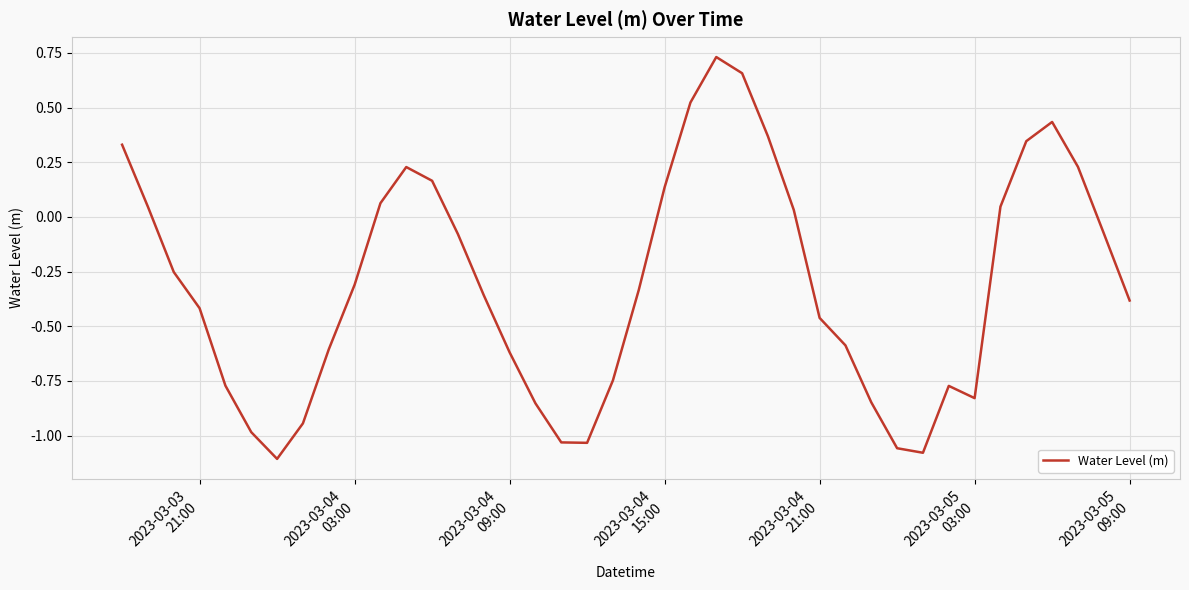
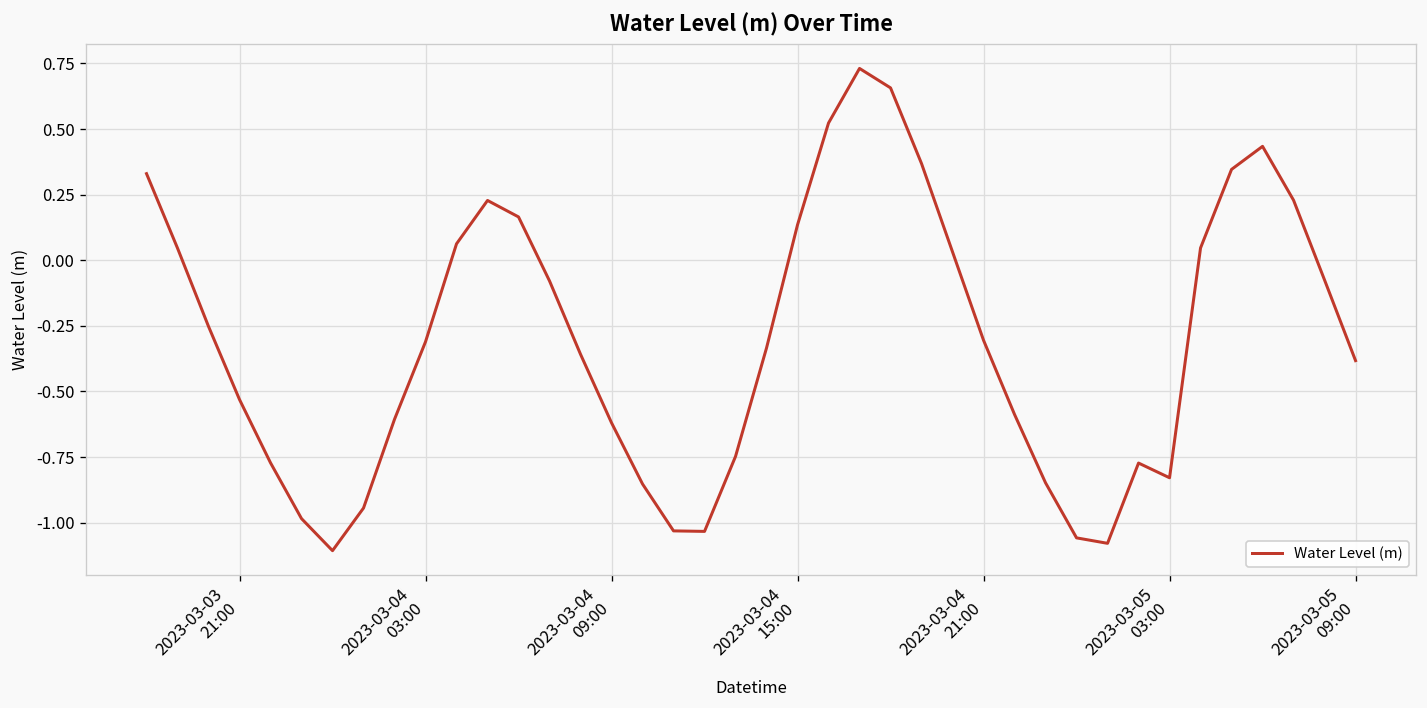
  {
-   "2023-03-03 21:00": -0.42,
+   "2023-03-03 21:00": -0.53,
    "2023-03-04 03:00": -0.31,
    "2023-03-04 09:00": -0.62,
    "2023-03-04 15:00": 0.14,
-   "2023-03-04 21:00": -0.46,
+   "2023-03-04 21:00": -0.31,
    "2023-03-05 03:00": -0.83,
    "2023-03-05 09:00": -0.38
  }
